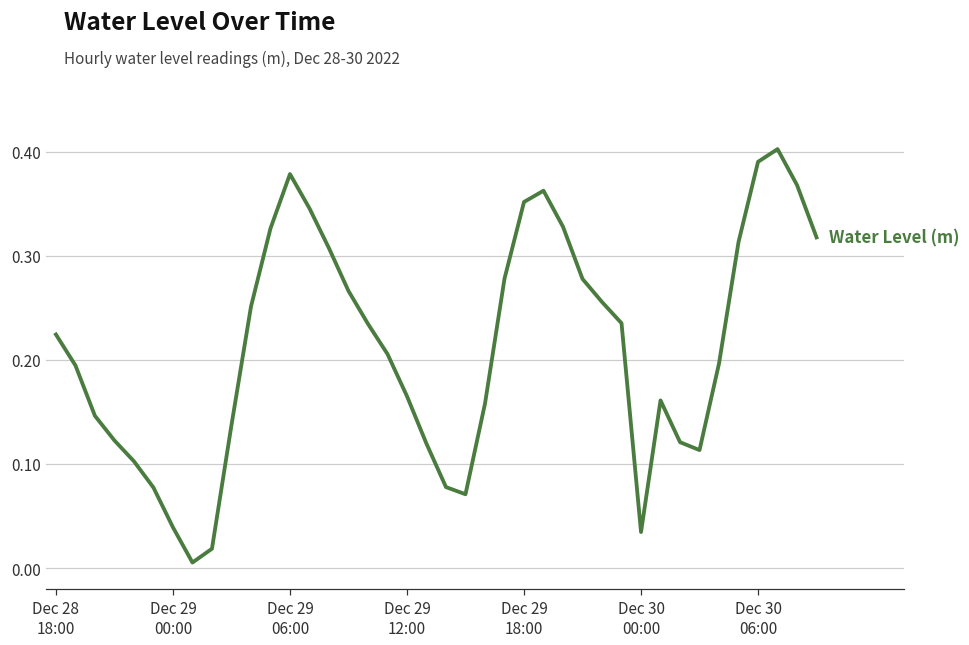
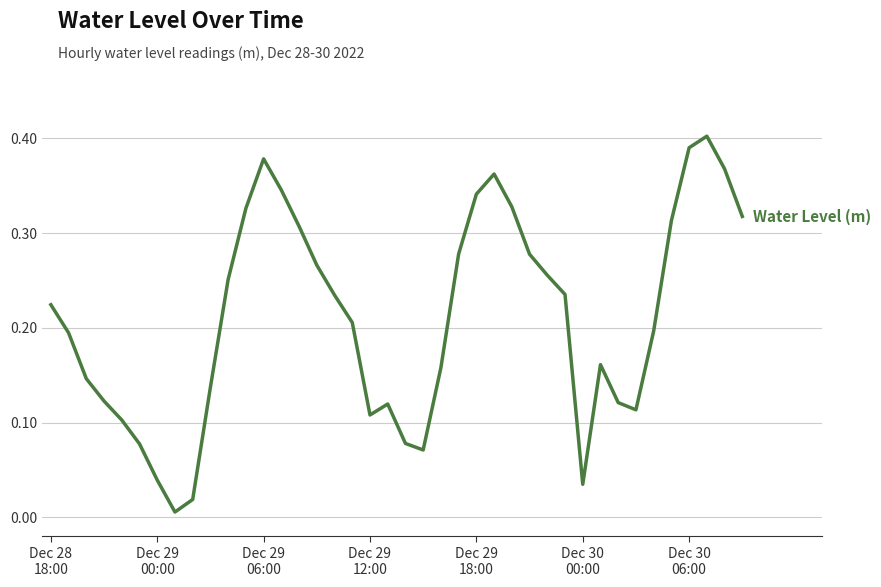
  {
    "Dec 28 18:00": 0.22,
    "Dec 29 00:00": 0.04,
    "Dec 29 06:00": 0.38,
-   "Dec 29 12:00": 0.17,
-   "Dec 29 18:00": 0.35,
+   "Dec 29 12:00": 0.11,
+   "Dec 29 18:00": 0.34,
    "Dec 30 00:00": 0.03,
    "Dec 30 06:00": 0.39
  }
